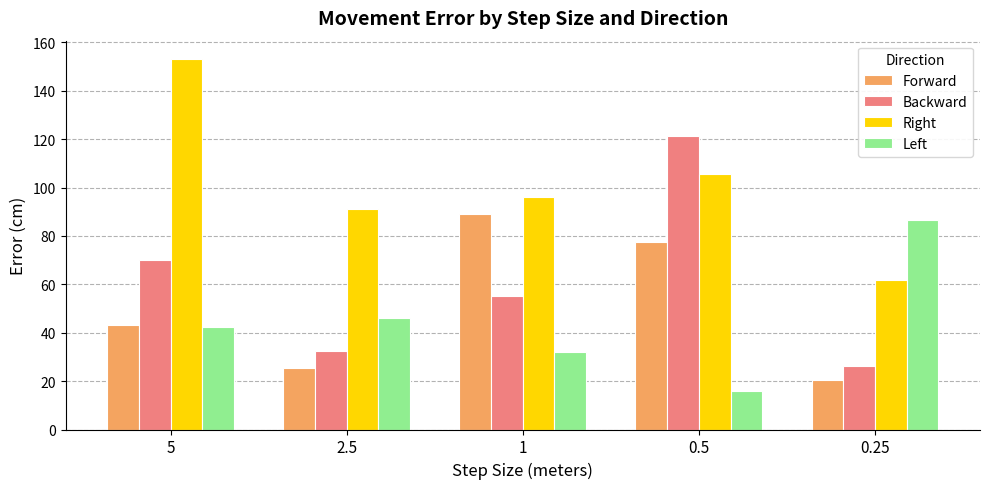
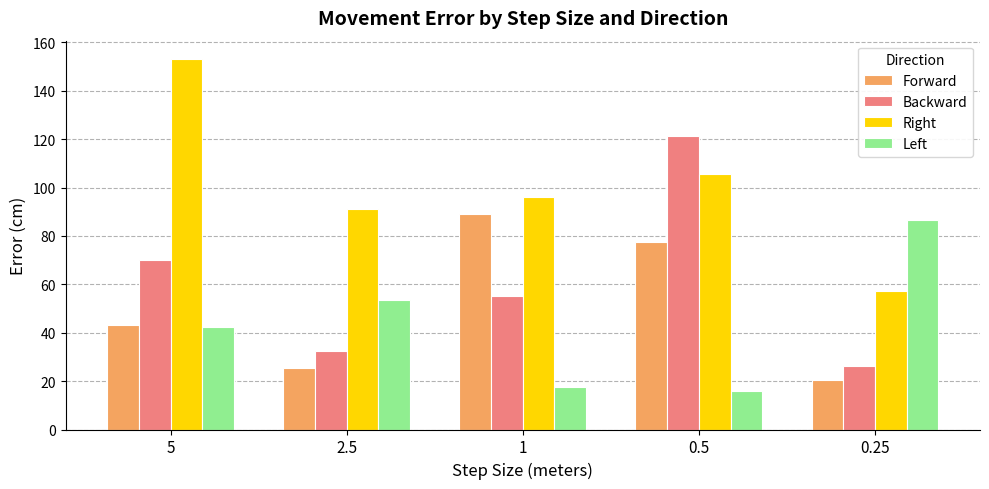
  {
    "Right": {
      "5": 153,
      "2.5": 91,
      "1": 96,
      "0.5": 106,
-     "0.25": 62
+     "0.25": 57
    },
    "Left": {
      "5": 43,
-     "2.5": 46,
-     "1": 32,
+     "2.5": 53,
+     "1": 18,
      "0.5": 16,
      "0.25": 87
    }
  }
